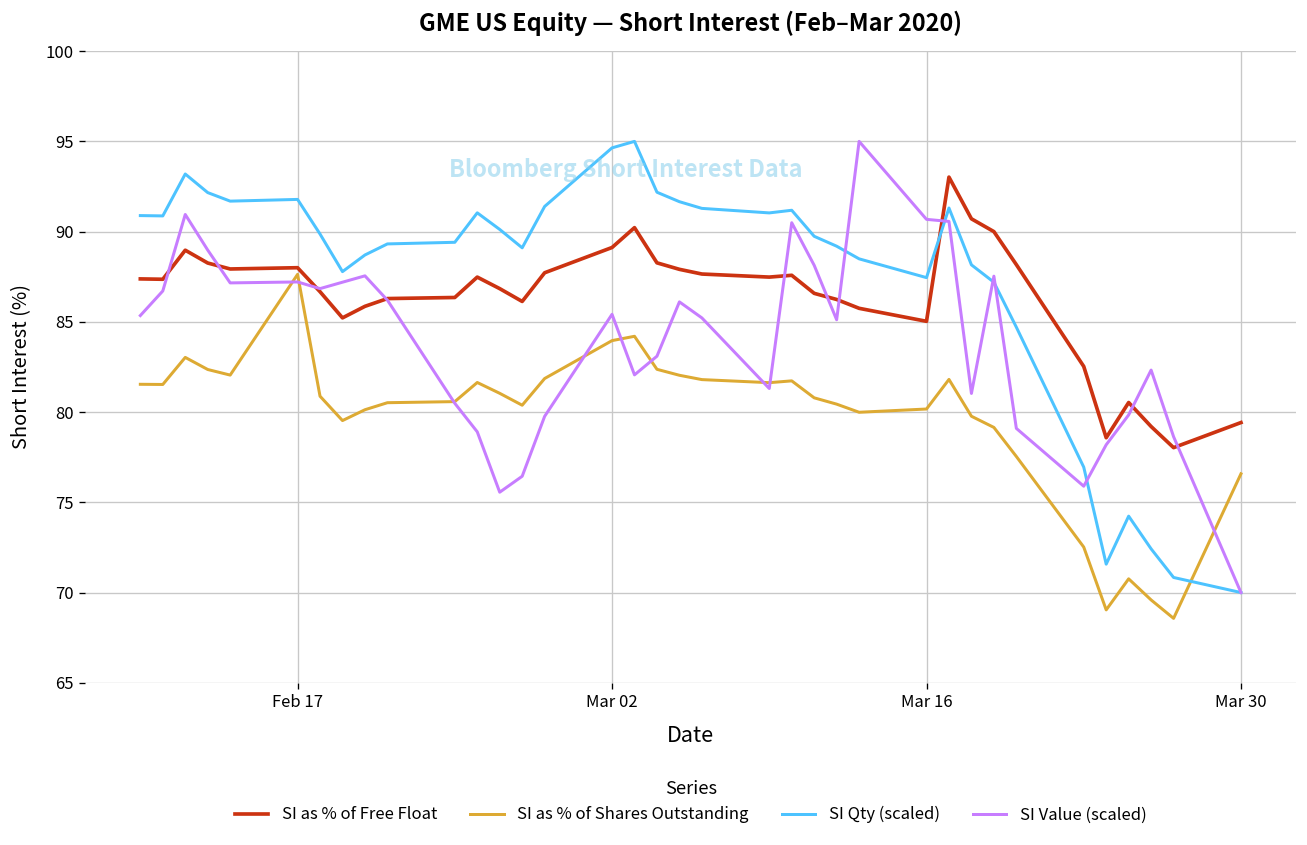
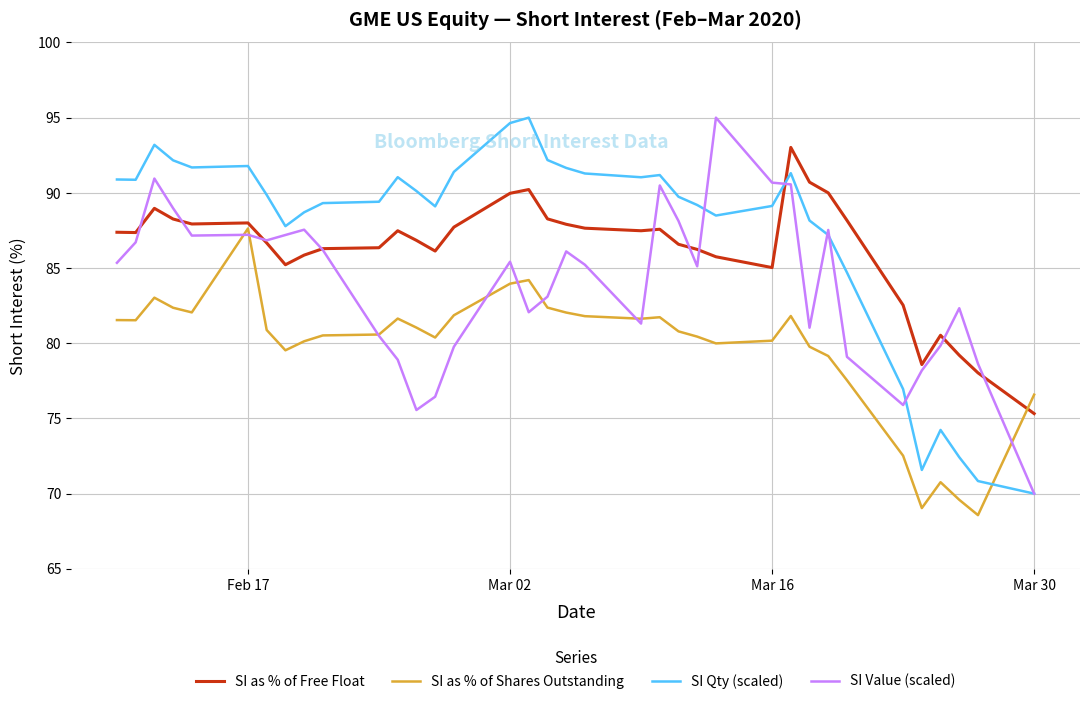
  {
    "SI as % of Free Float": {
      "Feb 17": 88.0,
-     "Mar 02": 89.1,
+     "Mar 02": 90.0,
      "Mar 16": 85.0,
-     "Mar 30": 79.4
+     "Mar 30": 75.3
    },
    "SI as % of Shares Outstanding": {
      "Feb 17": 87.6,
      "Mar 02": 84.0,
      "Mar 16": 80.2,
      "Mar 30": 76.6
    },
    "SI Qty (scaled)": {
      "Feb 17": 91.8,
      "Mar 02": 94.6,
-     "Mar 16": 87.5
+     "Mar 16": 89.1
    },
    "SI Value (scaled)": {
      "Feb 17": 87.2,
      "Mar 02": 85.4,
      "Mar 16": 90.7
    }
  }
